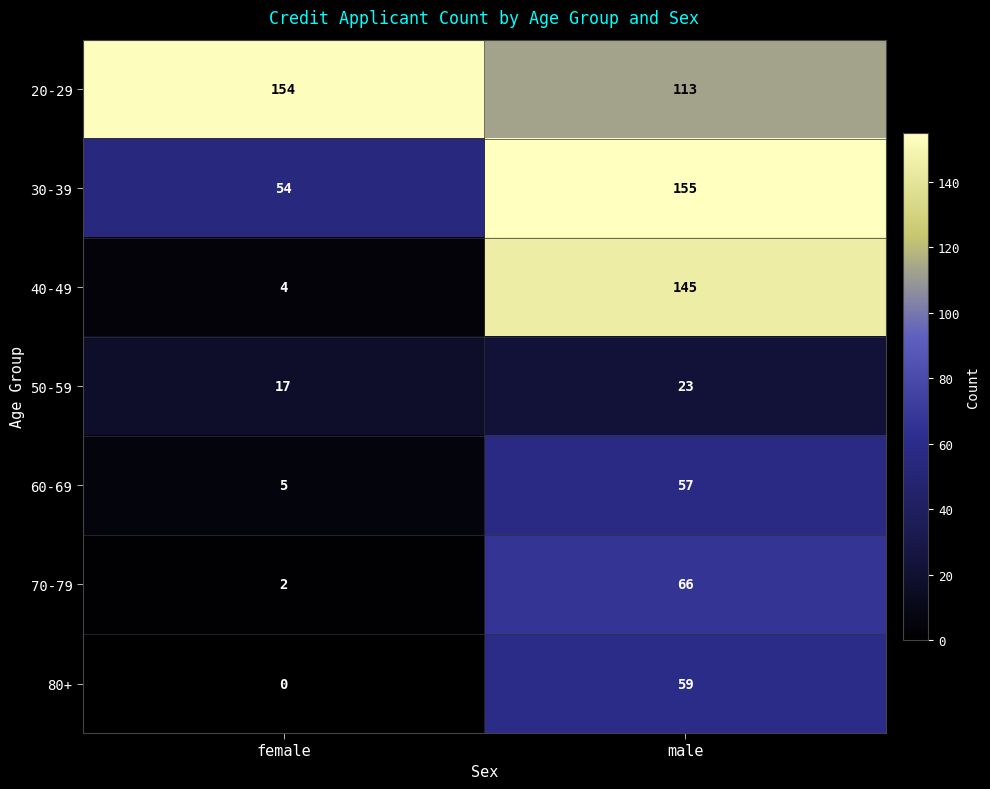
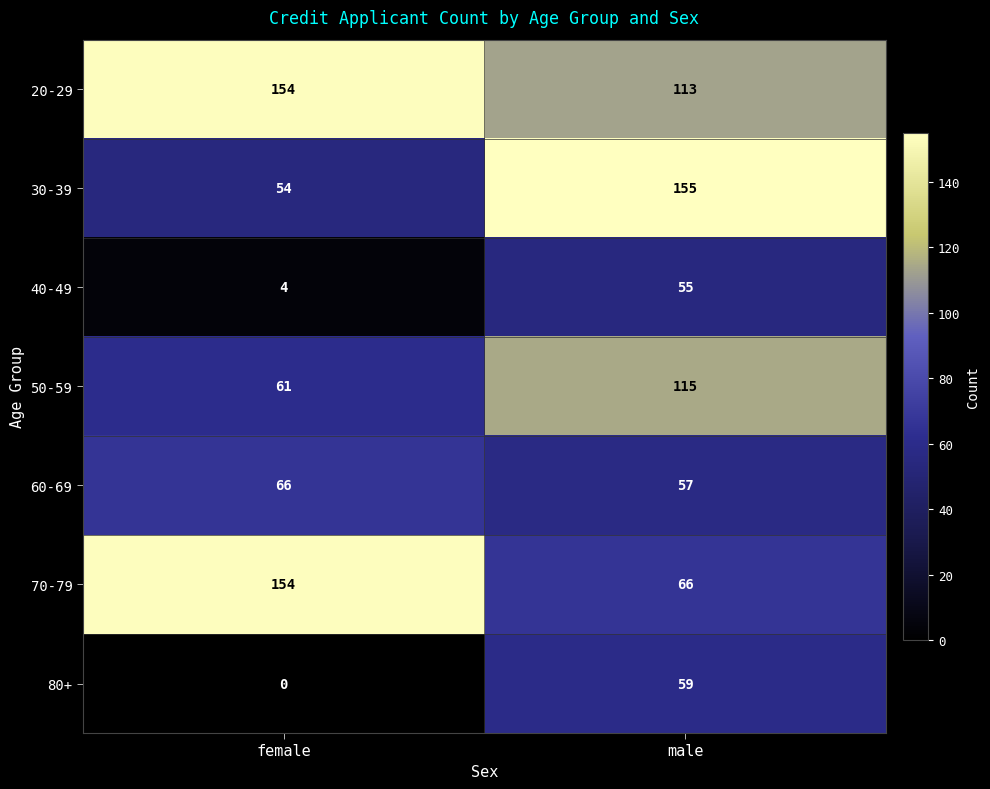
  {
    "20-29": {
      "female": 154,
      "male": 113
    },
    "30-39": {
      "female": 54,
      "male": 155
    },
    "40-49": {
      "female": 4,
-     "male": 145
+     "male": 55
    },
    "50-59": {
-     "female": 17,
-     "male": 23
+     "female": 61,
+     "male": 115
    },
    "60-69": {
-     "female": 5,
+     "female": 66,
      "male": 57
    },
    "70-79": {
-     "female": 2,
+     "female": 154,
      "male": 66
    },
    "80+": {
      "female": 0,
      "male": 59
    }
  }
